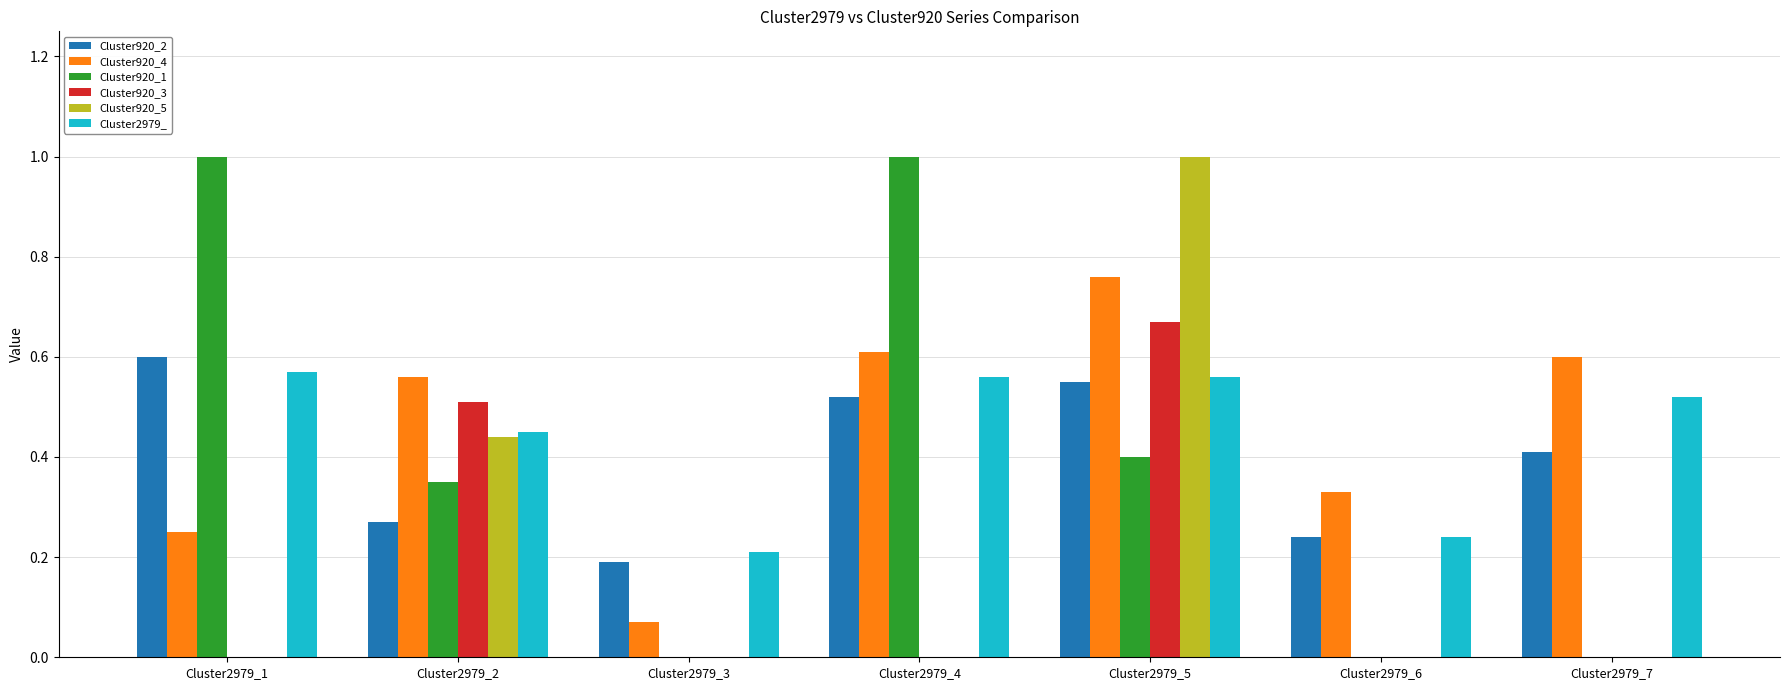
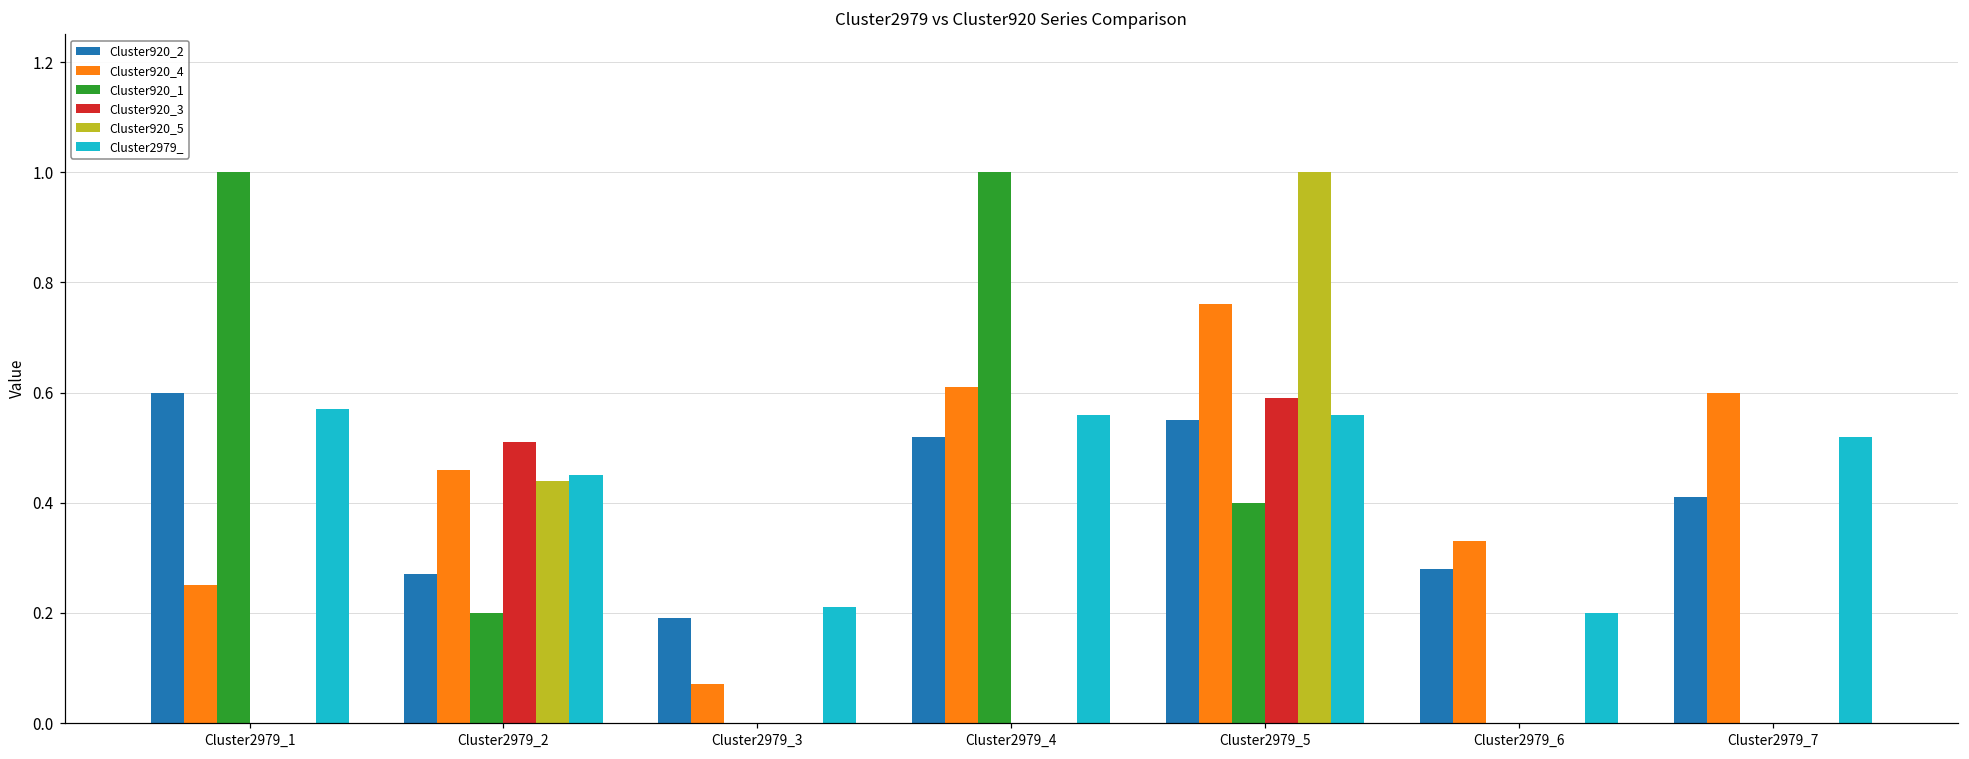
  {
    "Cluster920_2": {
      "Cluster2979_1": 0.60,
      "Cluster2979_2": 0.27,
      "Cluster2979_3": 0.19,
      "Cluster2979_4": 0.52,
      "Cluster2979_5": 0.55,
-     "Cluster2979_6": 0.24,
+     "Cluster2979_6": 0.28,
      "Cluster2979_7": 0.41
    },
    "Cluster920_4": {
      "Cluster2979_1": 0.25,
-     "Cluster2979_2": 0.56,
+     "Cluster2979_2": 0.46,
      "Cluster2979_3": 0.07,
      "Cluster2979_4": 0.61,
      "Cluster2979_5": 0.76,
      "Cluster2979_6": 0.33,
      "Cluster2979_7": 0.60
    },
    "Cluster920_1": {
      "Cluster2979_1": 1.00,
-     "Cluster2979_2": 0.35,
+     "Cluster2979_2": 0.20,
      "Cluster2979_3": 0.00,
      "Cluster2979_4": 1.00,
      "Cluster2979_5": 0.40,
      "Cluster2979_6": 0.00,
      "Cluster2979_7": 0.00
    },
    "Cluster920_3": {
      "Cluster2979_1": 0.00,
      "Cluster2979_2": 0.51,
      "Cluster2979_3": 0.00,
      "Cluster2979_4": 0.00,
-     "Cluster2979_5": 0.67,
+     "Cluster2979_5": 0.59,
      "Cluster2979_6": 0.00,
      "Cluster2979_7": 0.00
    },
    "Cluster920_5": {
      "Cluster2979_1": 0.00,
      "Cluster2979_2": 0.44,
      "Cluster2979_3": 0.00,
      "Cluster2979_4": 0.00,
      "Cluster2979_5": 1.00,
      "Cluster2979_6": 0.00,
      "Cluster2979_7": 0.00
    },
    "Cluster2979_": {
      "Cluster2979_1": 0.57,
      "Cluster2979_2": 0.45,
      "Cluster2979_3": 0.21,
      "Cluster2979_4": 0.56,
      "Cluster2979_5": 0.56,
-     "Cluster2979_6": 0.24,
+     "Cluster2979_6": 0.20,
      "Cluster2979_7": 0.52
    }
  }
